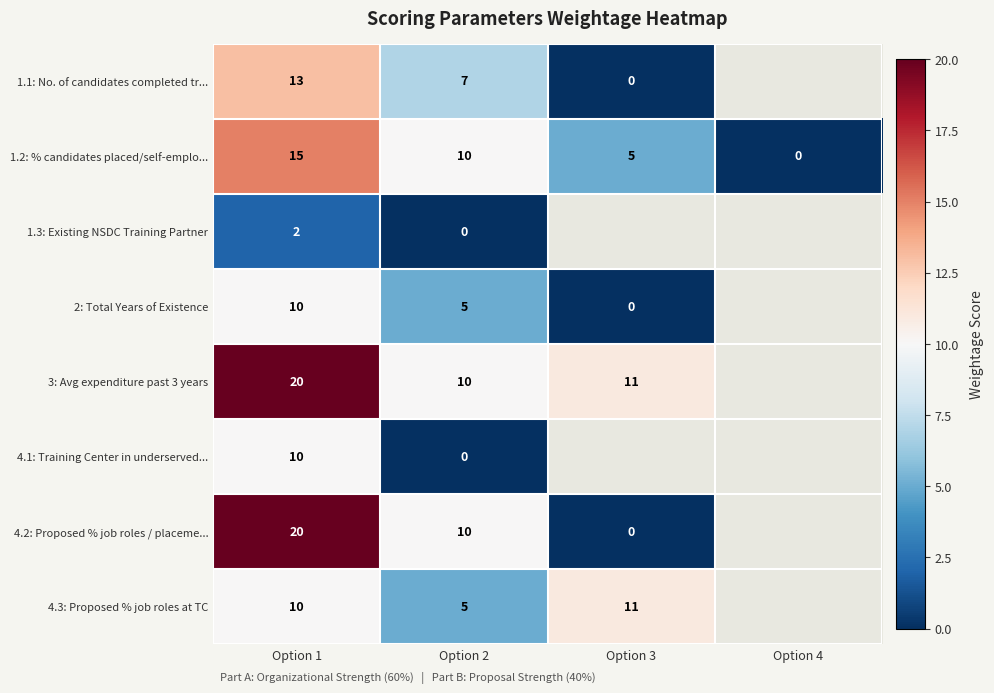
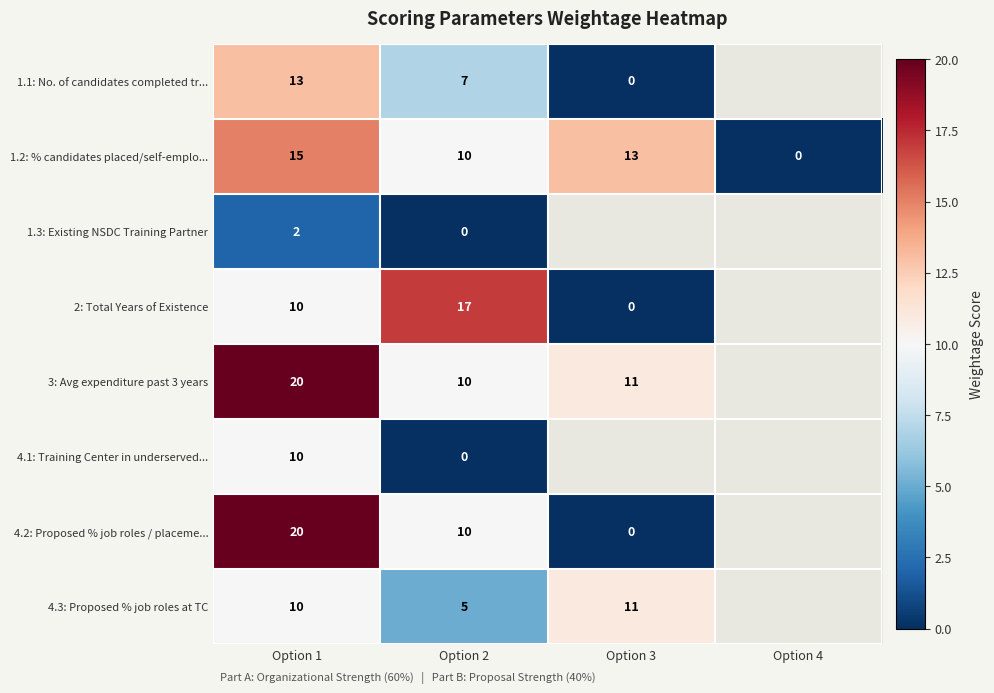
  {
    "1.1: No. of candidates completed tr...": {
      "Option 1": 13,
      "Option 2": 7,
      "Option 3": 0
    },
    "1.2: % candidates placed/self-emplo...": {
      "Option 1": 15,
      "Option 2": 10,
-     "Option 3": 5,
+     "Option 3": 13,
      "Option 4": 0
    },
    "1.3: Existing NSDC Training Partner": {
      "Option 1": 2,
      "Option 2": 0
    },
    "2: Total Years of Existence": {
      "Option 1": 10,
-     "Option 2": 5,
+     "Option 2": 17,
      "Option 3": 0
    },
    "3: Avg expenditure past 3 years": {
      "Option 1": 20,
      "Option 2": 10,
      "Option 3": 11
    },
    "4.1: Training Center in underserved...": {
      "Option 1": 10,
      "Option 2": 0
    },
    "4.2: Proposed % job roles / placeme...": {
      "Option 1": 20,
      "Option 2": 10,
      "Option 3": 0
    },
    "4.3: Proposed % job roles at TC": {
      "Option 1": 10,
      "Option 2": 5,
      "Option 3": 11
    }
  }
